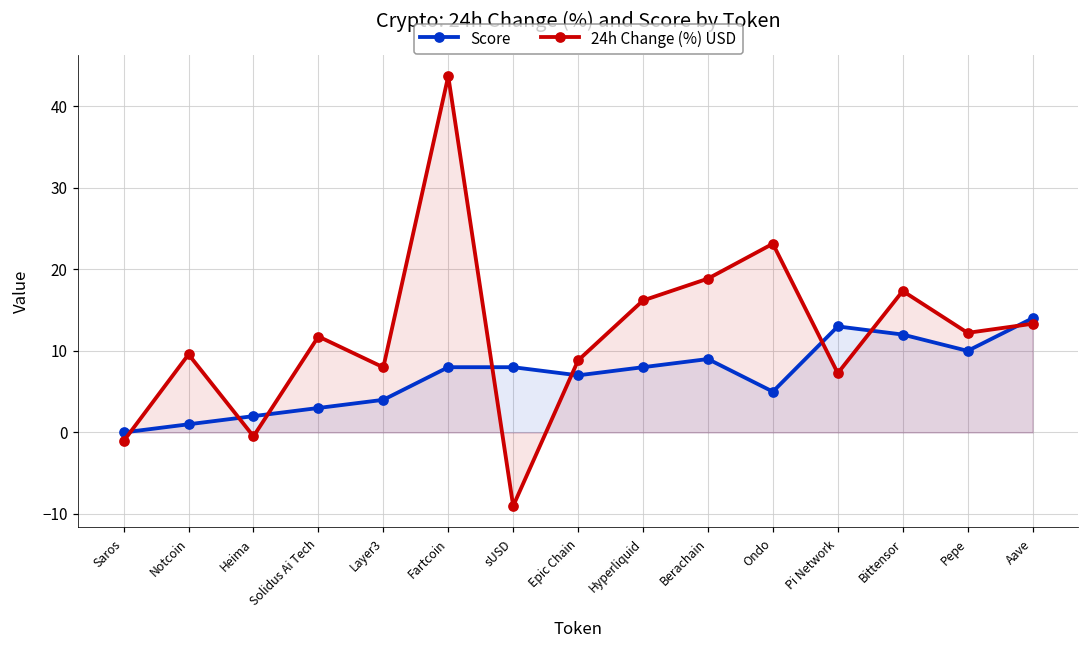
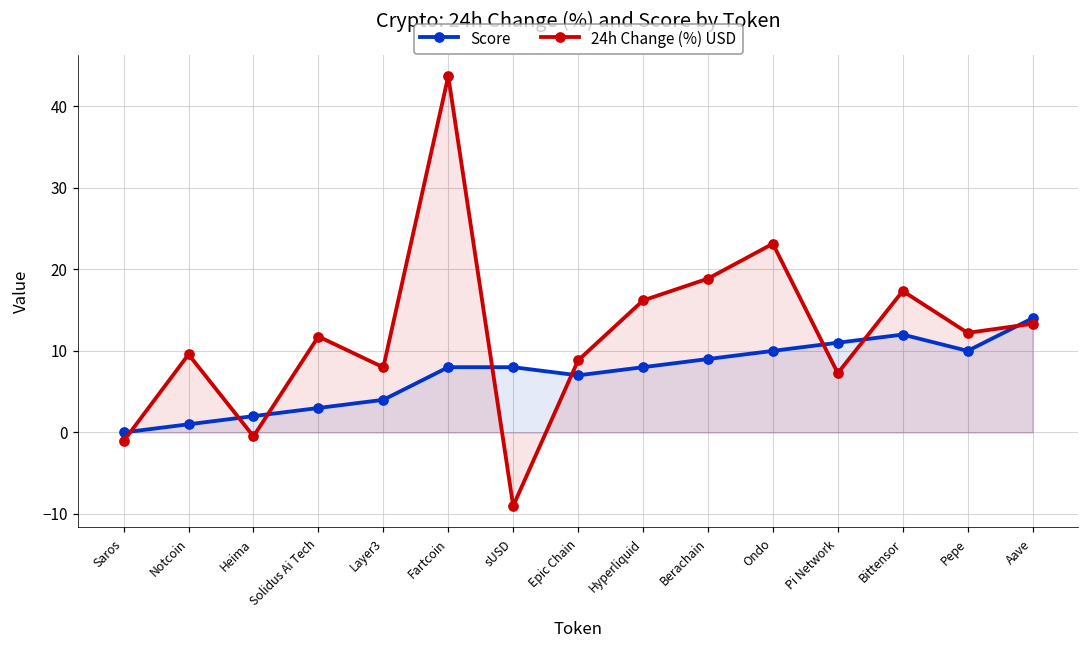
  {
    "Score": {
      "Notcoin": 1,
      "Heima": 2,
      "Solidus Ai Tech": 3,
      "Layer3": 4,
      "Fartcoin": 8,
      "sUSD": 8,
      "Epic Chain": 7,
      "Hyperliquid": 8,
      "Berachain": 9,
-     "Ondo": 5,
-     "Pi Network": 13,
+     "Ondo": 10,
+     "Pi Network": 11,
      "Bittensor": 12,
      "Pepe": 10,
      "Aave": 14
    }
  }
